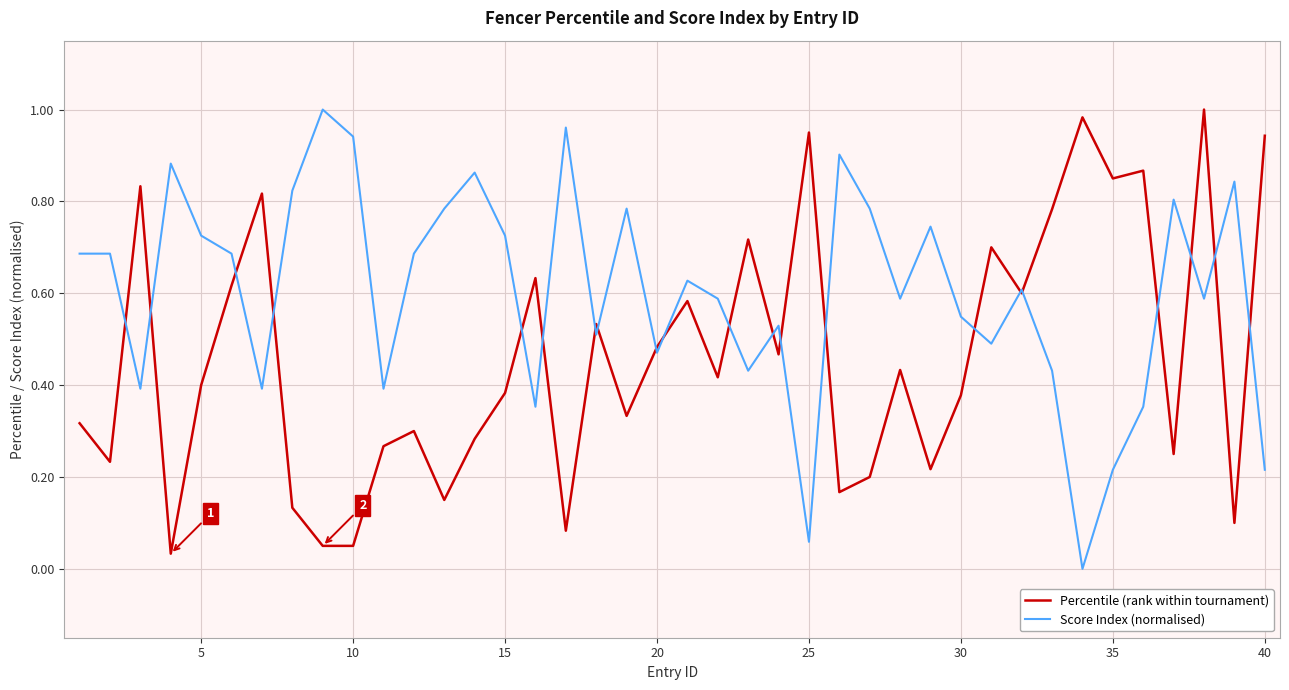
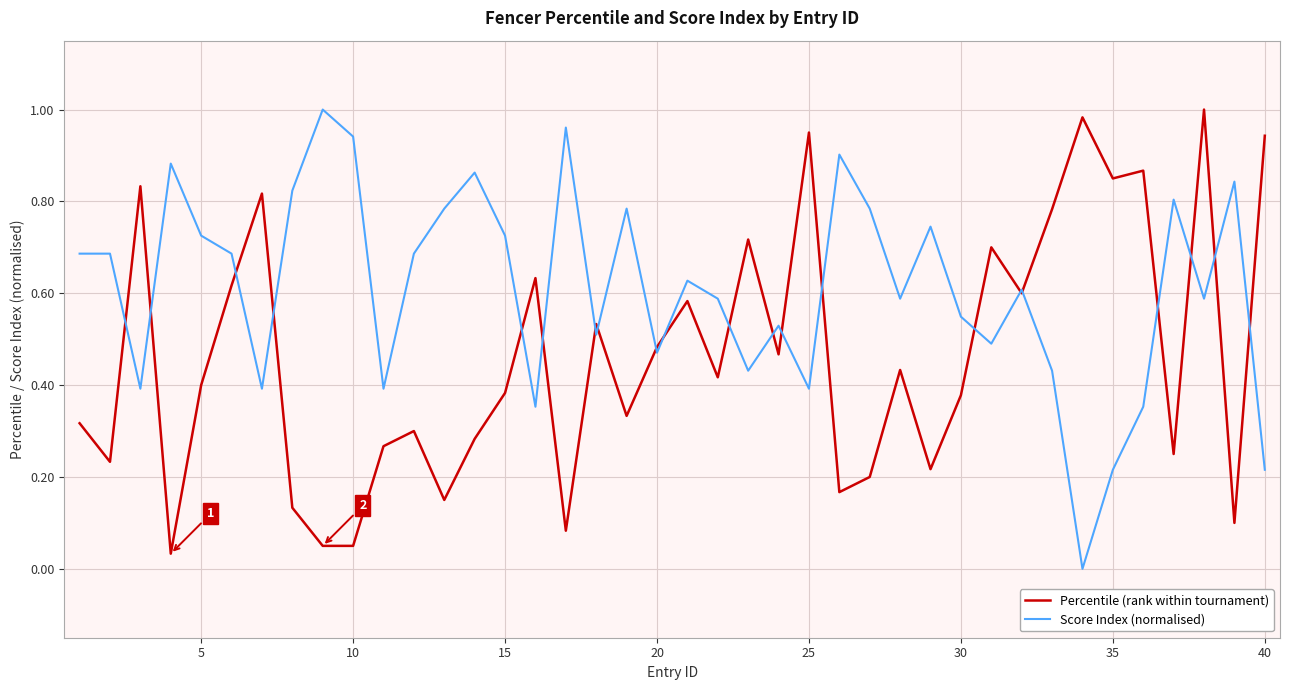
  {
    "Percentile (rank within tournament)": {
      "5": 0.40,
      "10": 0.05,
      "15": 0.38,
      "20": 0.48,
      "25": 0.95,
      "30": 0.38,
      "35": 0.85,
      "40": 0.94
    },
    "Score Index (normalised)": {
      "5": 0.73,
      "10": 0.94,
      "15": 0.73,
      "20": 0.47,
-     "25": 0.06,
+     "25": 0.39,
      "30": 0.55,
      "35": 0.22,
      "40": 0.22
    }
  }
